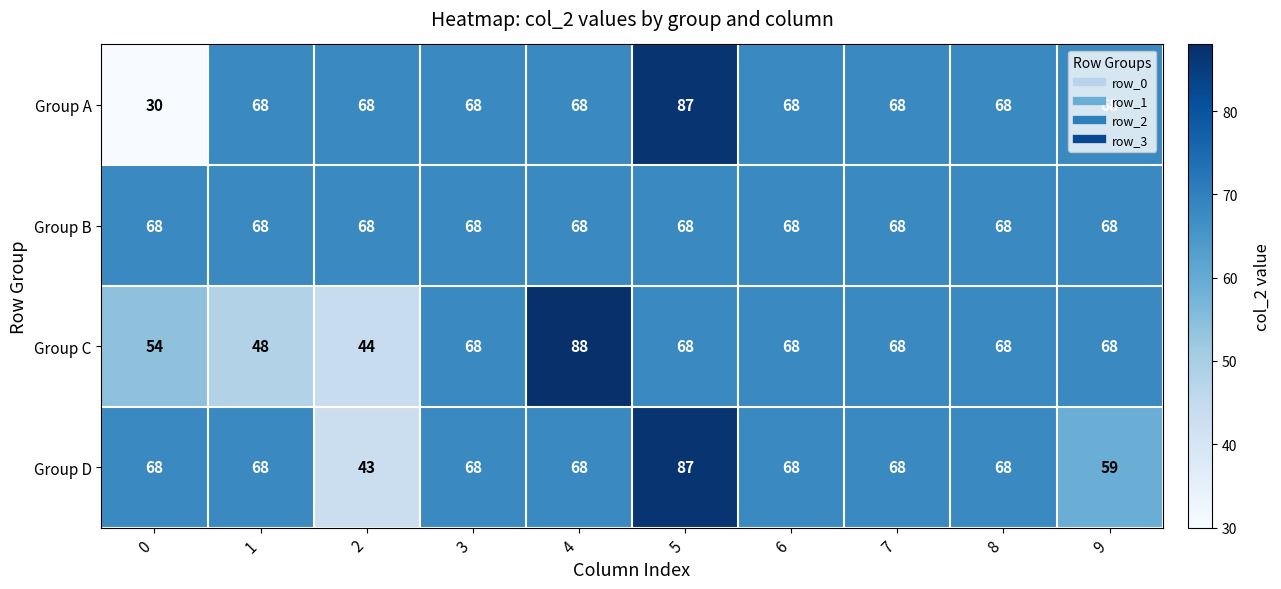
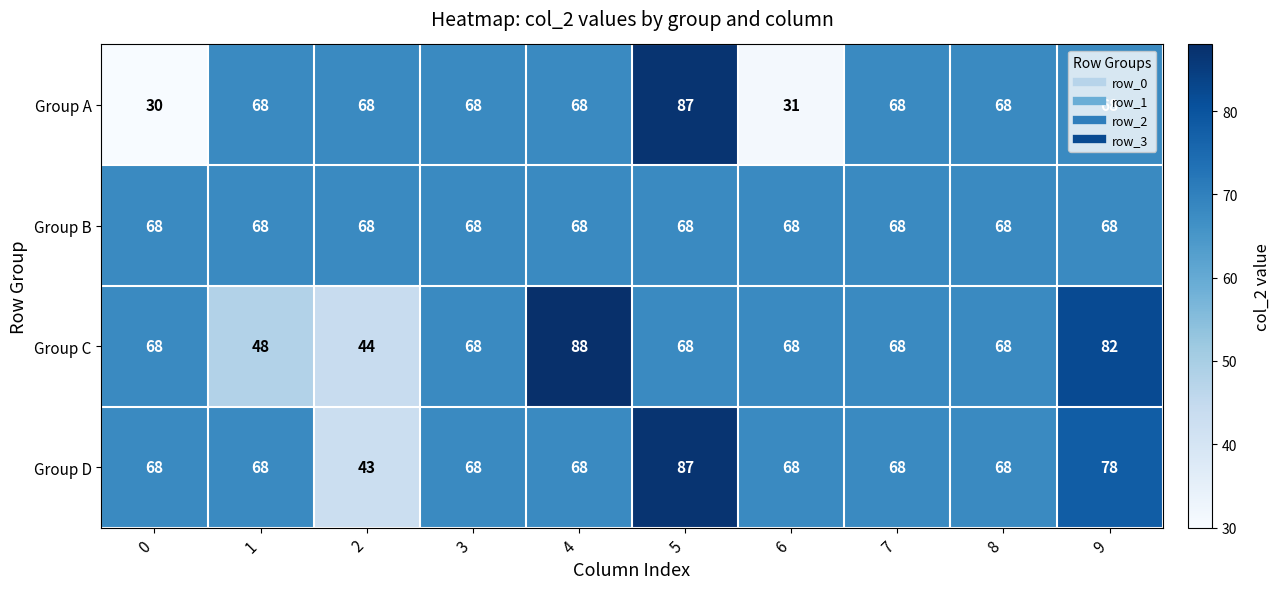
  {
    "Group A": {
      "0": 30,
      "1": 68,
      "2": 68,
      "3": 68,
      "4": 68,
      "5": 87,
-     "6": 68,
+     "6": 31,
      "7": 68,
      "8": 68
    },
    "Group B": {
      "0": 68,
      "1": 68,
      "2": 68,
      "3": 68,
      "4": 68,
      "5": 68,
      "6": 68,
      "7": 68,
      "8": 68,
      "9": 68
    },
    "Group C": {
-     "0": 54,
+     "0": 68,
      "1": 48,
      "2": 44,
      "3": 68,
      "4": 88,
      "5": 68,
      "6": 68,
      "7": 68,
      "8": 68,
-     "9": 68
+     "9": 82
    },
    "Group D": {
      "0": 68,
      "1": 68,
      "2": 43,
      "3": 68,
      "4": 68,
      "5": 87,
      "6": 68,
      "7": 68,
      "8": 68,
-     "9": 59
+     "9": 78
    }
  }
